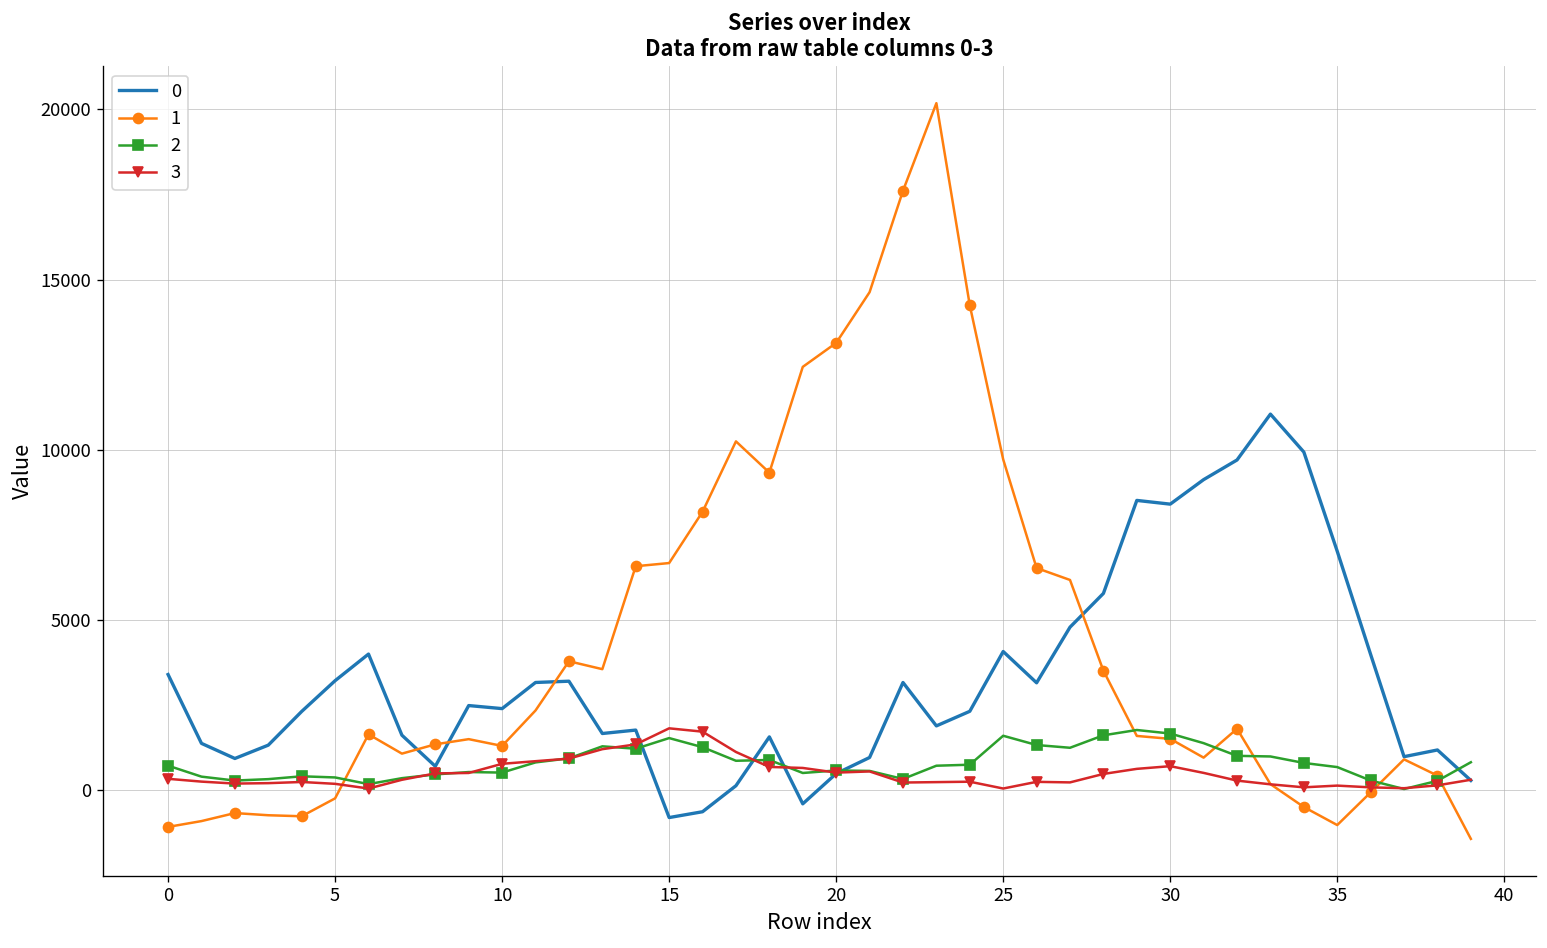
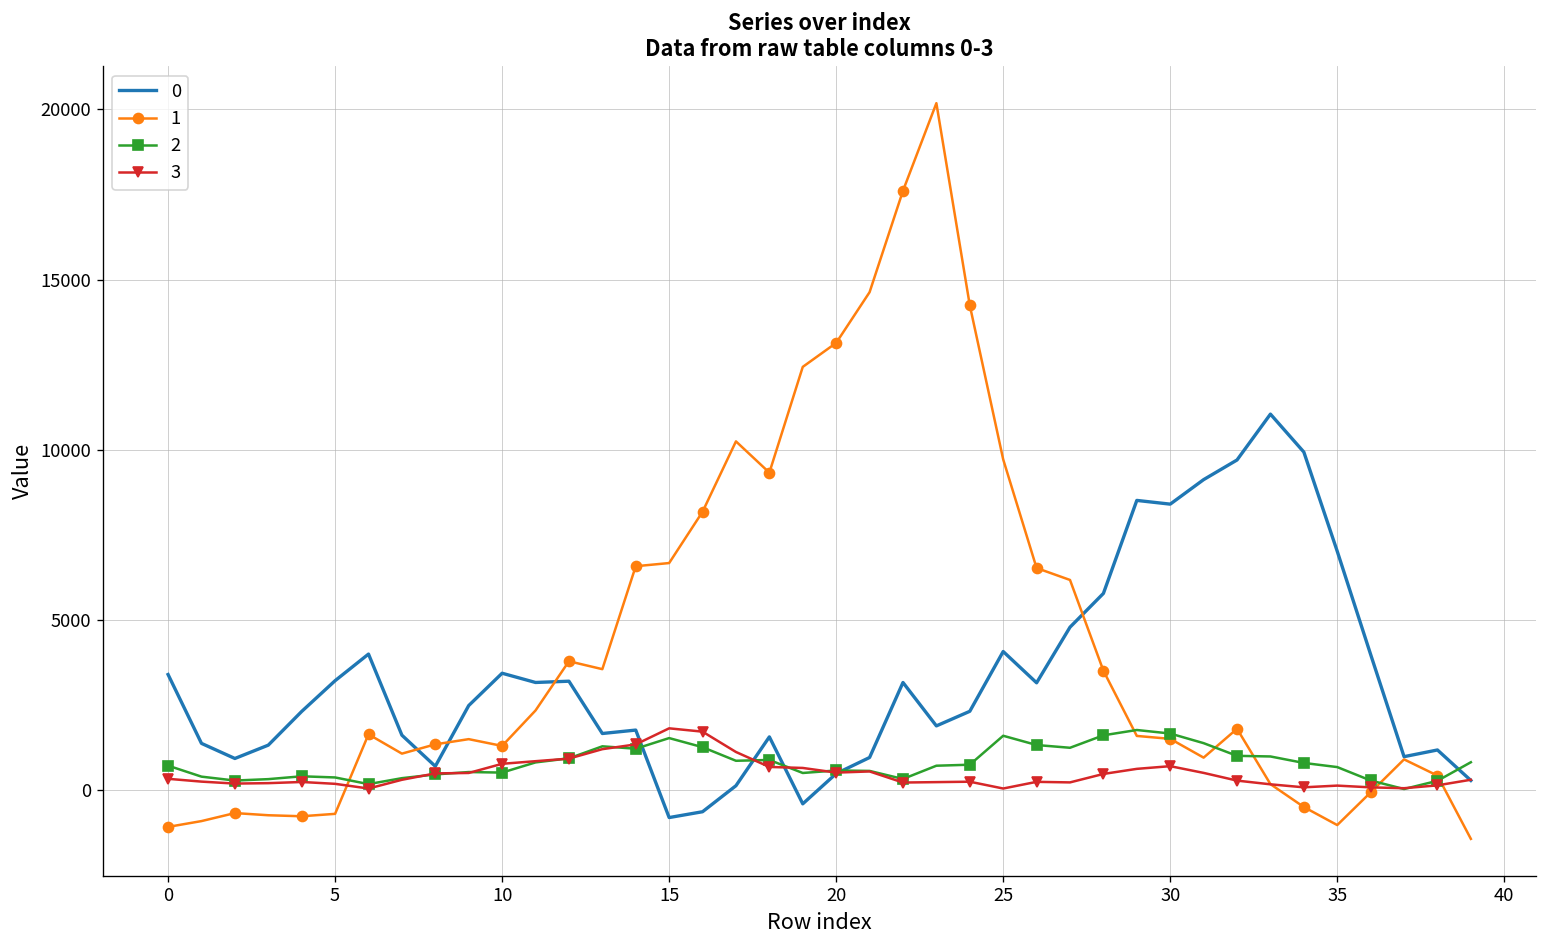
  {
    "0": {
      "0": 3400,
      "5": 3200,
-     "10": 2400,
+     "10": 3400,
      "15": -800,
      "25": 4100,
      "30": 8400,
      "35": 7000
    },
    "1": {
      "0": -1100,
-     "5": -200,
+     "5": -700,
      "10": 1300,
      "15": 6700,
      "20": 13100,
      "25": 9700,
      "30": 1500,
      "35": -1000
    },
    "2": {
      "0": 700,
      "5": 400,
      "10": 500,
      "15": 1500,
      "25": 1600,
      "30": 1700,
      "35": 700
    },
    "3": {
      "0": 300,
      "5": 200,
      "10": 800,
      "15": 1800,
      "25": 0,
      "30": 700,
      "35": 100
    }
  }
